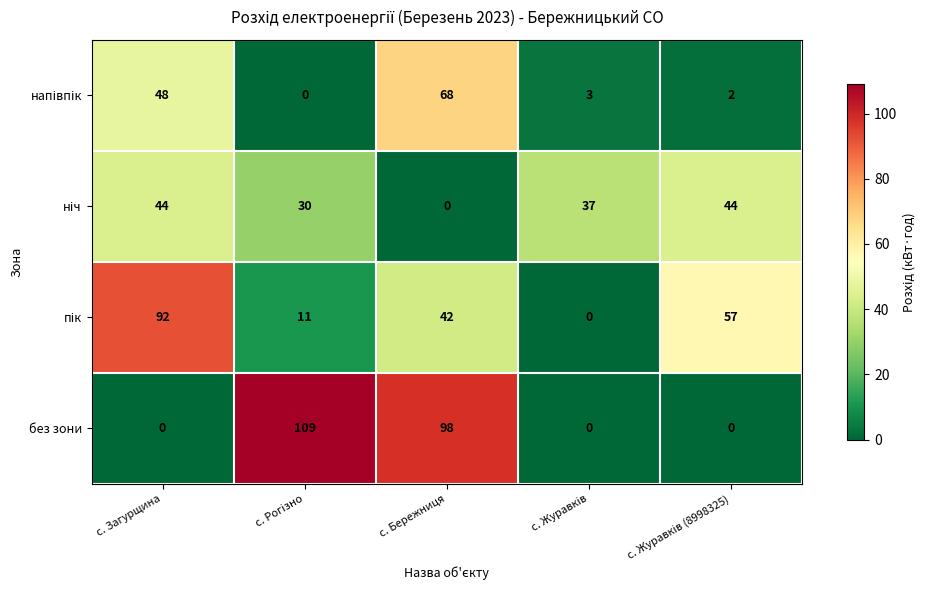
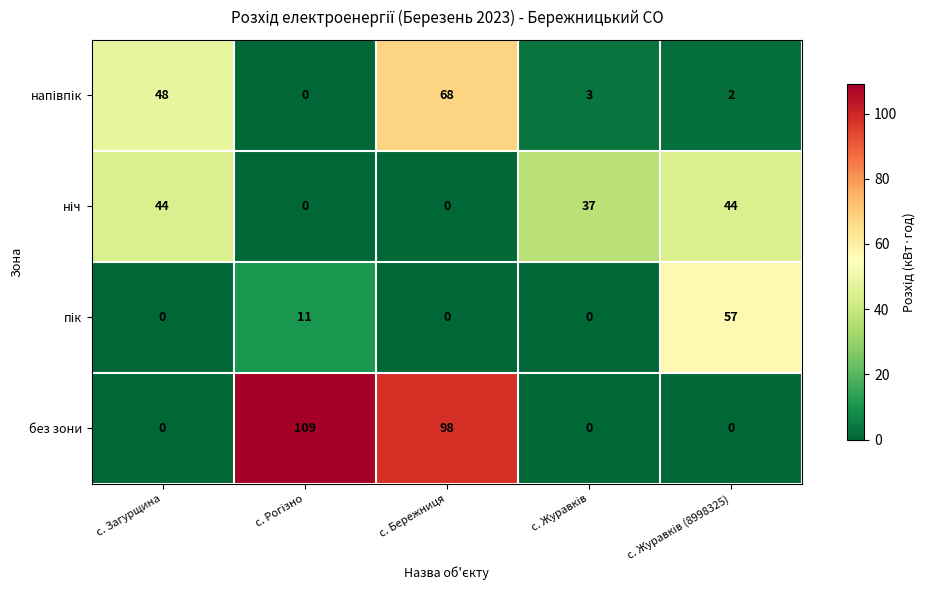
  {
    "напівпік": {
      "с. Загурщина": 48,
      "с. Рогізно": 0,
      "с. Бережниця": 68,
      "с. Журавків": 3,
      "с. Журавків (8998325)": 2
    },
    "ніч": {
      "с. Загурщина": 44,
-     "с. Рогізно": 30,
+     "с. Рогізно": 0,
      "с. Бережниця": 0,
      "с. Журавків": 37,
      "с. Журавків (8998325)": 44
    },
    "пік": {
-     "с. Загурщина": 92,
+     "с. Загурщина": 0,
      "с. Рогізно": 11,
-     "с. Бережниця": 42,
+     "с. Бережниця": 0,
      "с. Журавків": 0,
      "с. Журавків (8998325)": 57
    },
    "без зони": {
      "с. Загурщина": 0,
      "с. Рогізно": 109,
      "с. Бережниця": 98,
      "с. Журавків": 0,
      "с. Журавків (8998325)": 0
    }
  }
